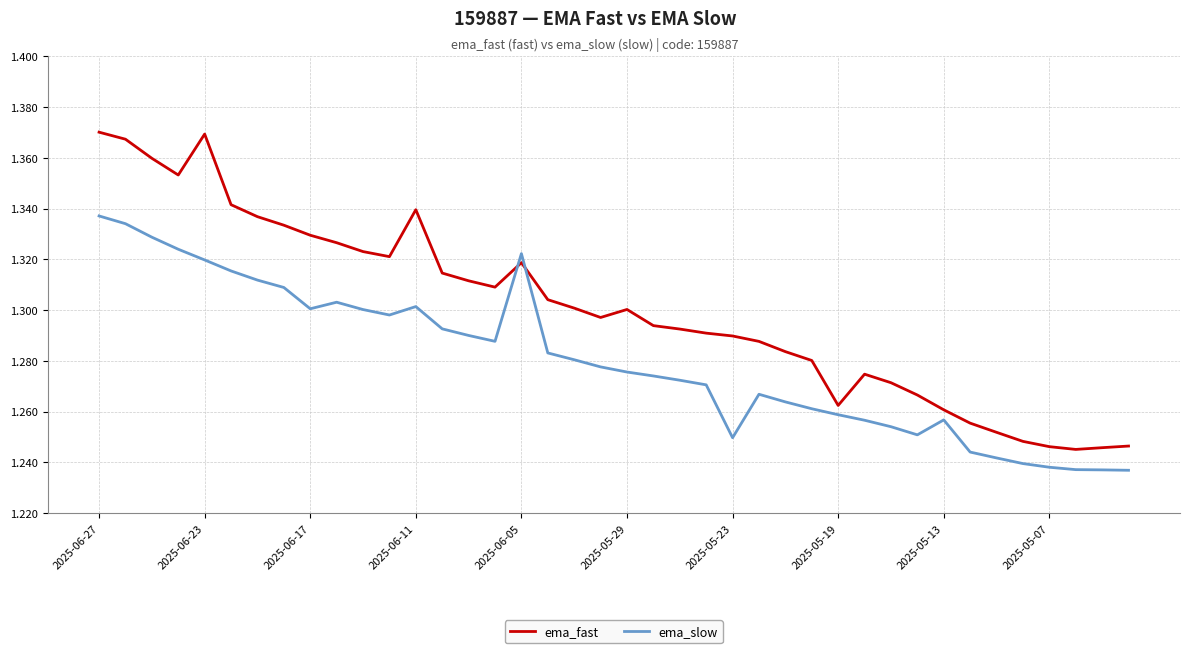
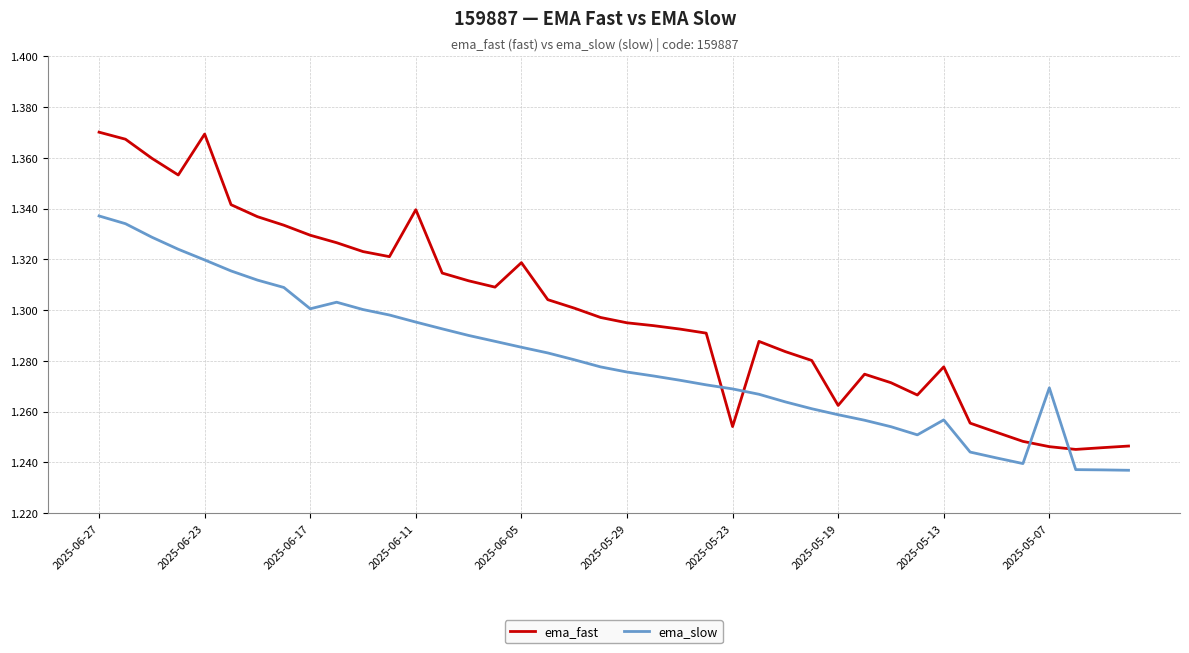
  {
    "ema_fast": {
      "2025-06-27": 1.370,
      "2025-06-23": 1.369,
      "2025-06-17": 1.329,
      "2025-06-11": 1.340,
      "2025-06-05": 1.319,
-     "2025-05-29": 1.300,
-     "2025-05-23": 1.290,
+     "2025-05-29": 1.295,
+     "2025-05-23": 1.254,
      "2025-05-19": 1.262,
-     "2025-05-13": 1.261,
+     "2025-05-13": 1.278,
      "2025-05-07": 1.246
    },
    "ema_slow": {
      "2025-06-27": 1.337,
      "2025-06-23": 1.320,
      "2025-06-17": 1.301,
-     "2025-06-11": 1.301,
-     "2025-06-05": 1.322,
+     "2025-06-11": 1.295,
+     "2025-06-05": 1.285,
      "2025-05-29": 1.276,
-     "2025-05-23": 1.250,
+     "2025-05-23": 1.269,
      "2025-05-19": 1.259,
      "2025-05-13": 1.257,
-     "2025-05-07": 1.238
+     "2025-05-07": 1.269
    }
  }
